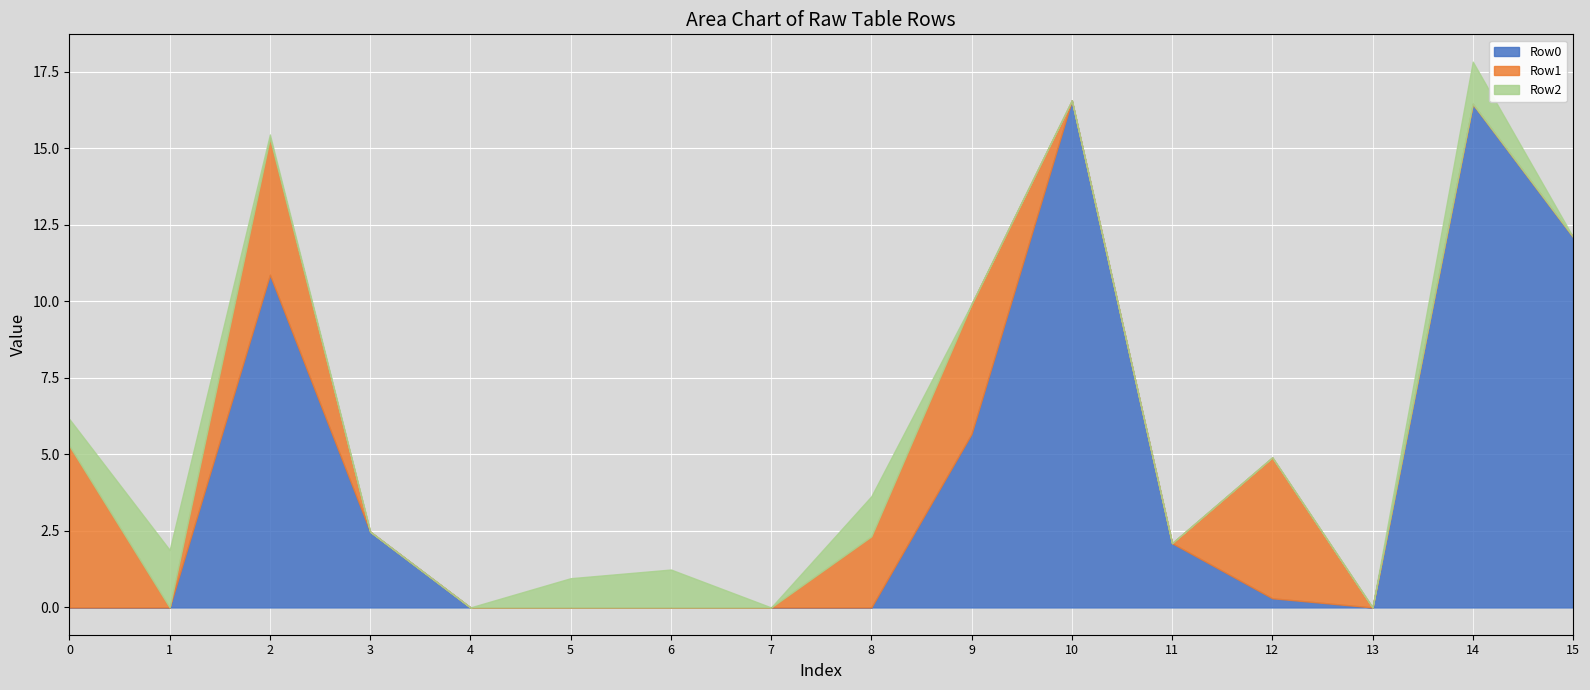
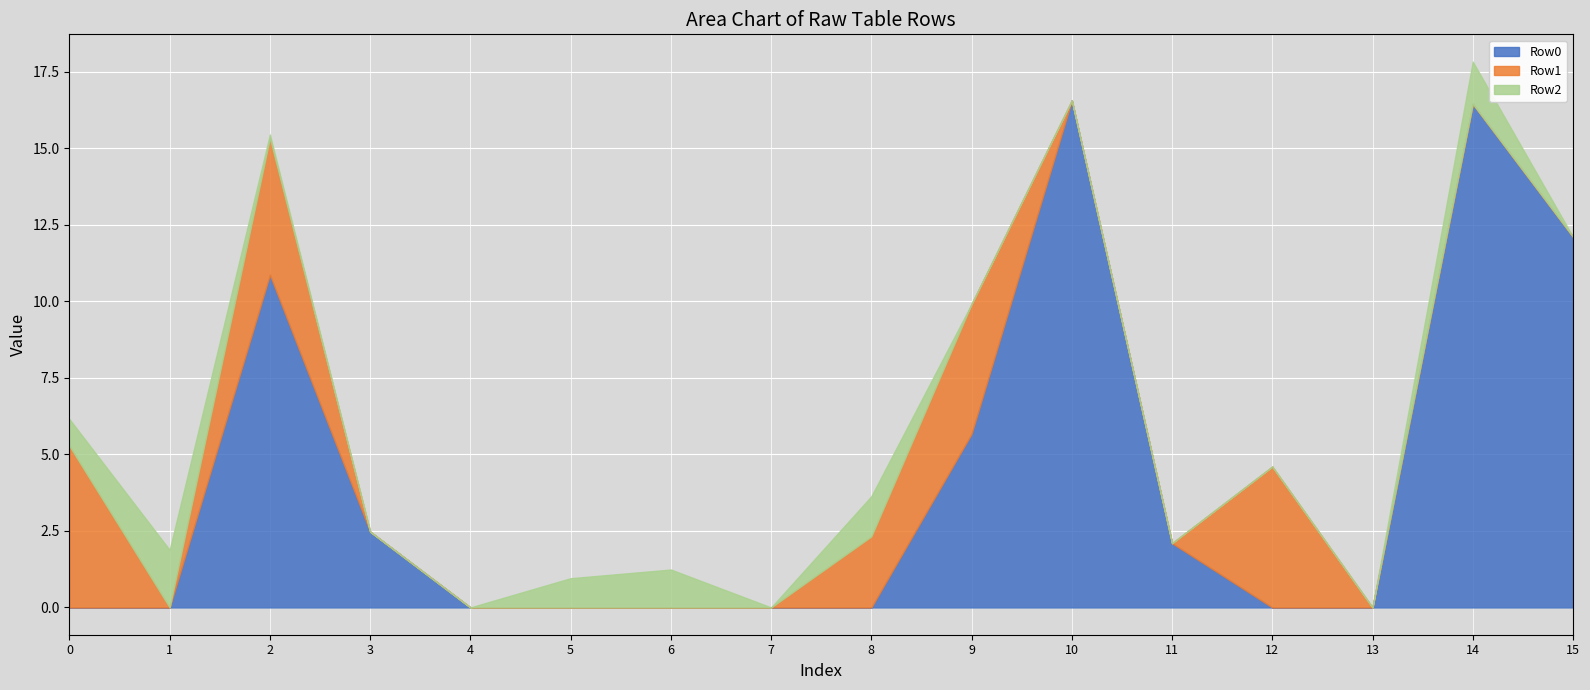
  {
    "Row0": {
      "0": 0.0,
      "2": 10.9,
      "8": 0.0,
      "9": 5.7,
-     "12": 0.3
+     "12": 0.0
    },
    "Row1": {
      "0": 5.3,
      "2": 4.5,
      "8": 2.3
    },
    "Row2": {
      "0": 0.9,
      "1": 1.9,
      "2": 0.1,
      "5": 1.0,
      "6": 1.2,
      "8": 1.3,
      "14": 1.4
    }
  }
